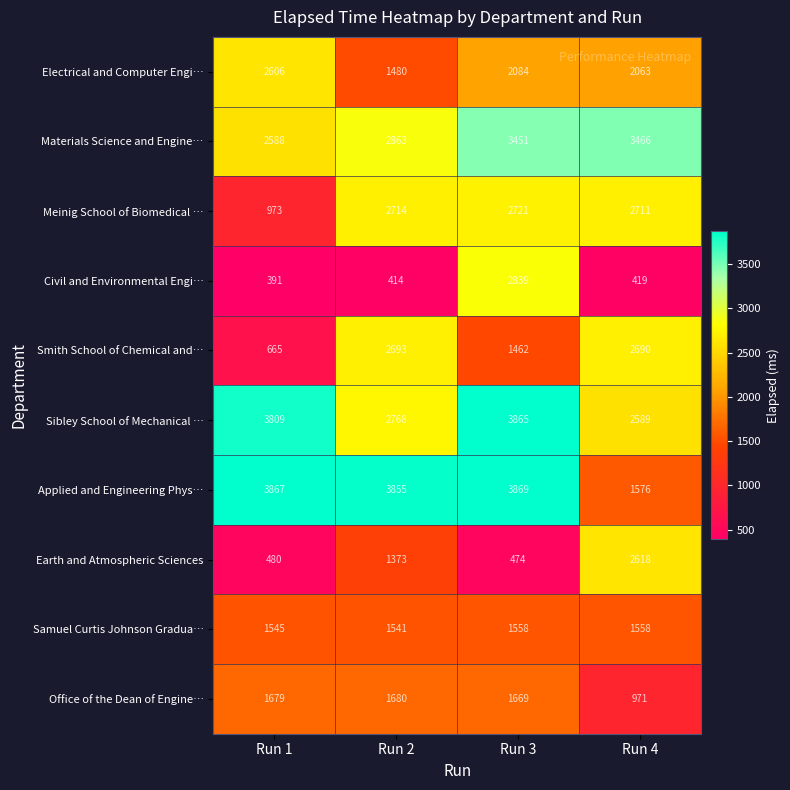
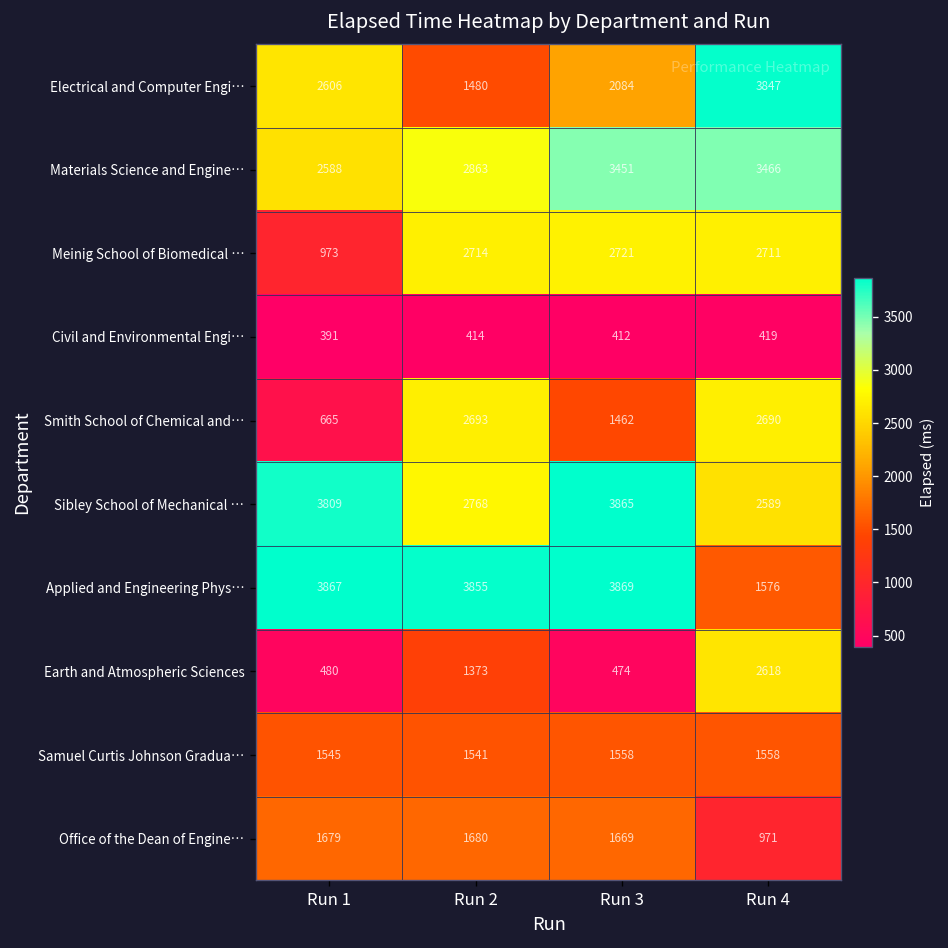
  {
    "Electrical and Computer Engi…": {
      "Run 1": 2606,
      "Run 2": 1480,
      "Run 3": 2084,
-     "Run 4": 2063
+     "Run 4": 3847
    },
    "Materials Science and Engine…": {
      "Run 1": 2588,
      "Run 2": 2863,
      "Run 3": 3451,
      "Run 4": 3466
    },
    "Meinig School of Biomedical …": {
      "Run 1": 973,
      "Run 2": 2714,
      "Run 3": 2721,
      "Run 4": 2711
    },
    "Civil and Environmental Engi…": {
      "Run 1": 391,
      "Run 2": 414,
-     "Run 3": 2839,
+     "Run 3": 412,
      "Run 4": 419
    },
    "Smith School of Chemical and…": {
      "Run 1": 665,
      "Run 2": 2693,
      "Run 3": 1462,
      "Run 4": 2690
    },
    "Sibley School of Mechanical …": {
      "Run 1": 3809,
      "Run 2": 2768,
      "Run 3": 3865,
      "Run 4": 2589
    },
    "Applied and Engineering Phys…": {
      "Run 1": 3867,
      "Run 2": 3855,
      "Run 3": 3869,
      "Run 4": 1576
    },
    "Earth and Atmospheric Sciences": {
      "Run 1": 480,
      "Run 2": 1373,
      "Run 3": 474,
      "Run 4": 2618
    },
    "Samuel Curtis Johnson Gradua…": {
      "Run 1": 1545,
      "Run 2": 1541,
      "Run 3": 1558,
      "Run 4": 1558
    },
    "Office of the Dean of Engine…": {
      "Run 1": 1679,
      "Run 2": 1680,
      "Run 3": 1669,
      "Run 4": 971
    }
  }
